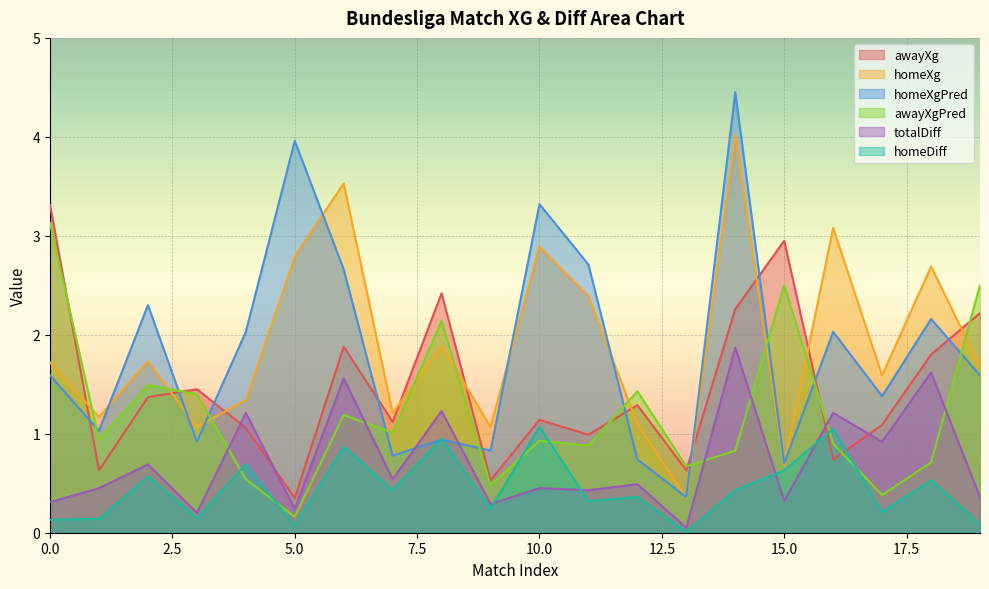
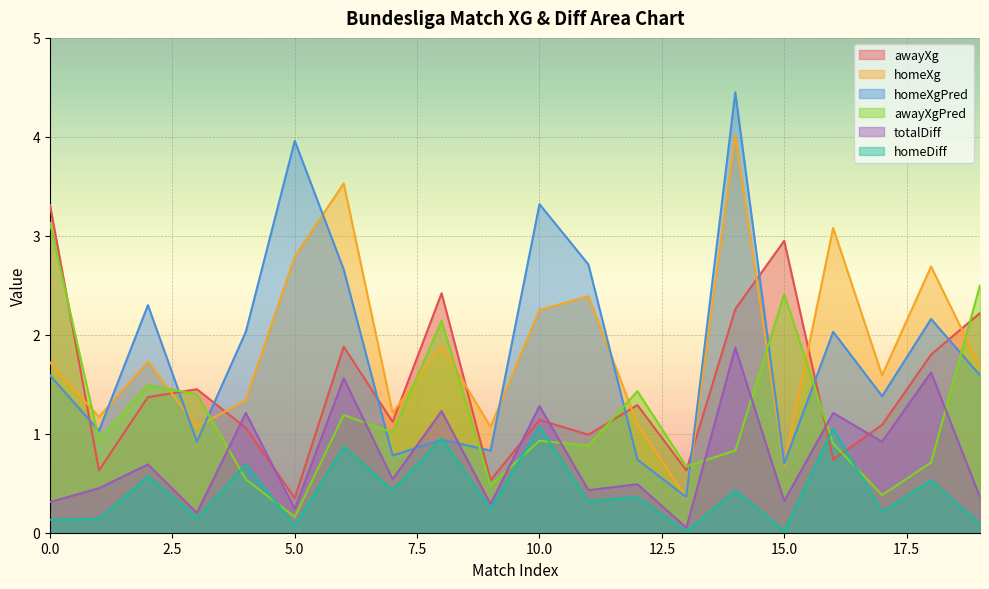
  {
    "awayXg": {
      "0.0": 3.3,
      "5.0": 0.4,
      "10.0": 1.1,
      "15.0": 3.0
    },
    "homeXg": {
      "0.0": 1.7,
      "5.0": 2.8,
-     "10.0": 2.9
+     "10.0": 2.3
    },
    "homeXgPred": {
      "0.0": 1.6,
      "5.0": 4.0,
      "10.0": 3.3
    },
    "awayXgPred": {
      "0.0": 3.1,
      "5.0": 0.2,
      "10.0": 0.9,
-     "15.0": 2.5
+     "15.0": 2.4
    },
    "totalDiff": {
      "0.0": 0.3,
      "5.0": 0.2,
-     "10.0": 0.5,
+     "10.0": 1.3,
      "15.0": 0.3
    },
    "homeDiff": {
      "0.0": 0.1,
      "5.0": 0.1,
      "10.0": 1.1,
-     "15.0": 0.6
+     "15.0": 0.0
    }
  }
